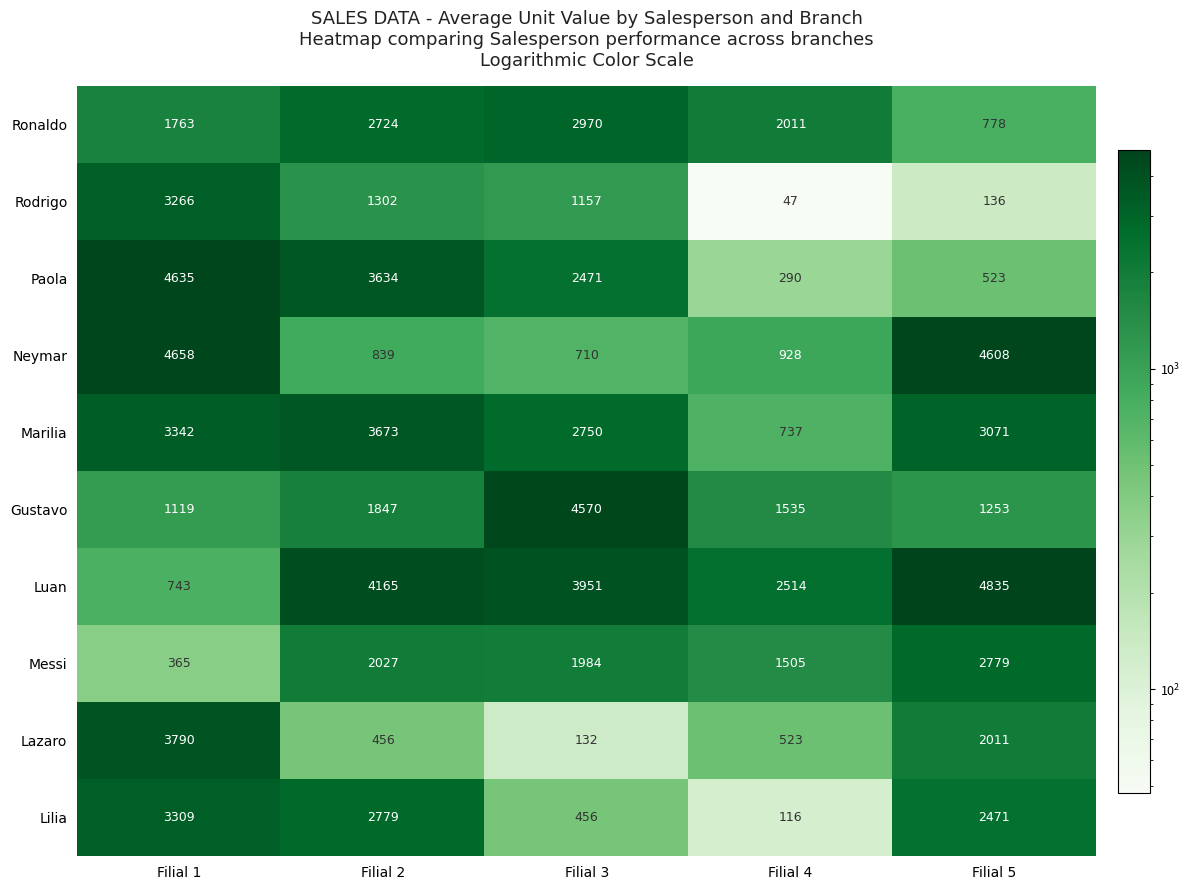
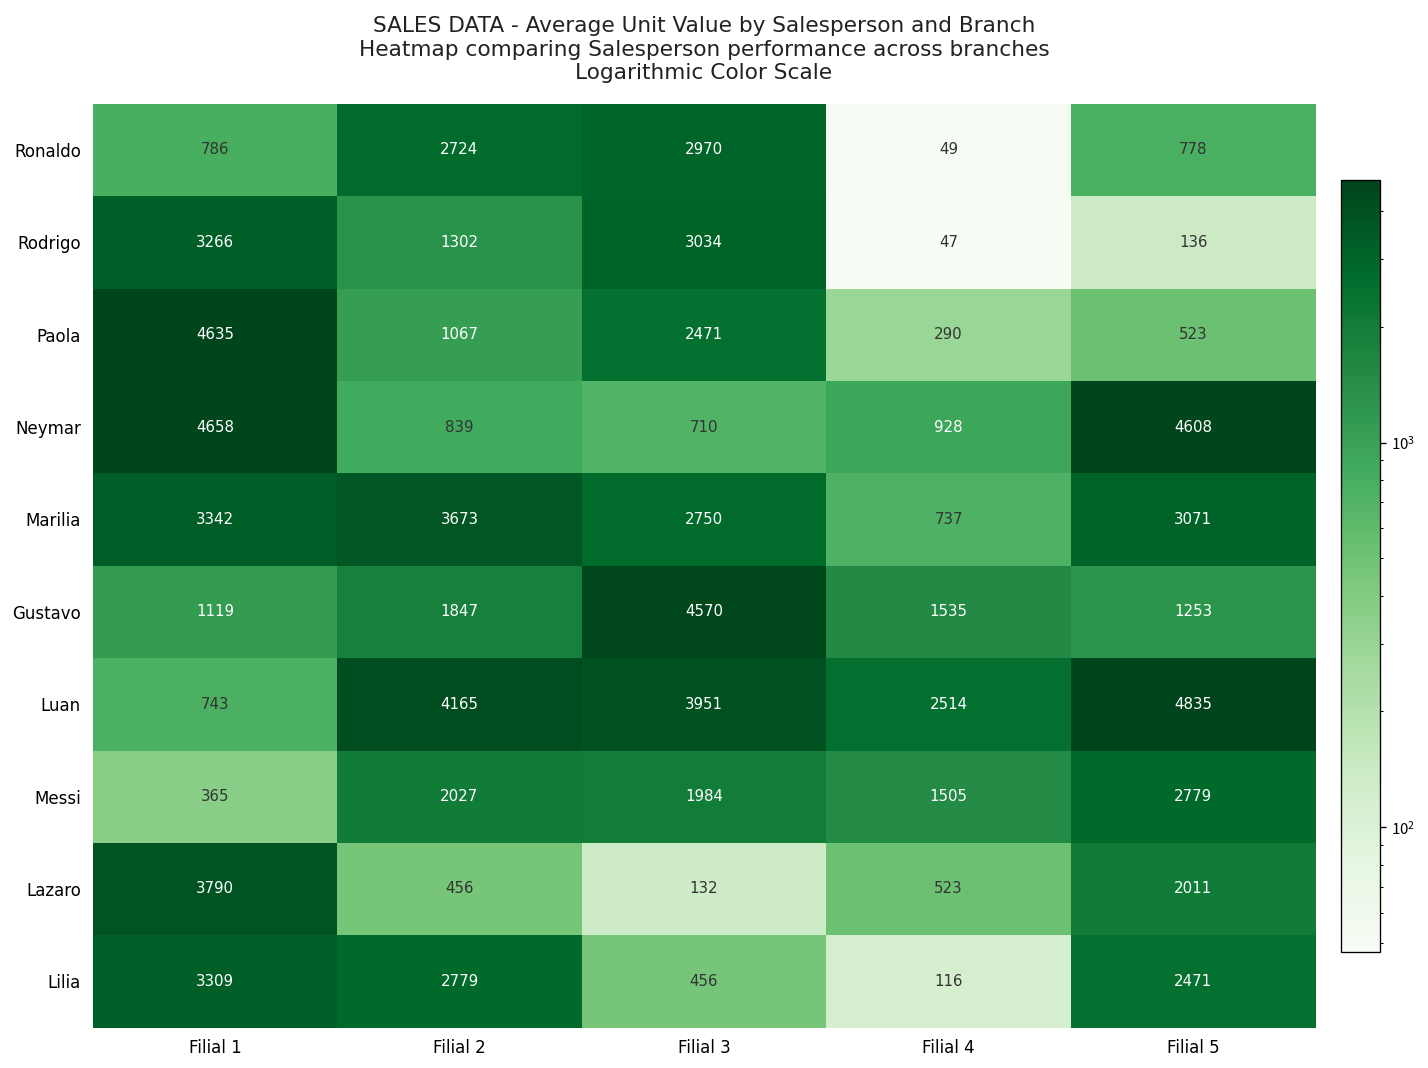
  {
    "Ronaldo": {
-     "Filial 1": 1763,
+     "Filial 1": 786,
      "Filial 2": 2724,
      "Filial 3": 2970,
-     "Filial 4": 2011,
+     "Filial 4": 49,
      "Filial 5": 778
    },
    "Rodrigo": {
      "Filial 1": 3266,
      "Filial 2": 1302,
-     "Filial 3": 1157,
+     "Filial 3": 3034,
      "Filial 4": 47,
      "Filial 5": 136
    },
    "Paola": {
      "Filial 1": 4635,
-     "Filial 2": 3634,
+     "Filial 2": 1067,
      "Filial 3": 2471,
      "Filial 4": 290,
      "Filial 5": 523
    },
    "Neymar": {
      "Filial 1": 4658,
      "Filial 2": 839,
      "Filial 3": 710,
      "Filial 4": 928,
      "Filial 5": 4608
    },
    "Marilia": {
      "Filial 1": 3342,
      "Filial 2": 3673,
      "Filial 3": 2750,
      "Filial 4": 737,
      "Filial 5": 3071
    },
    "Gustavo": {
      "Filial 1": 1119,
      "Filial 2": 1847,
      "Filial 3": 4570,
      "Filial 4": 1535,
      "Filial 5": 1253
    },
    "Luan": {
      "Filial 1": 743,
      "Filial 2": 4165,
      "Filial 3": 3951,
      "Filial 4": 2514,
      "Filial 5": 4835
    },
    "Messi": {
      "Filial 1": 365,
      "Filial 2": 2027,
      "Filial 3": 1984,
      "Filial 4": 1505,
      "Filial 5": 2779
    },
    "Lazaro": {
      "Filial 1": 3790,
      "Filial 2": 456,
      "Filial 3": 132,
      "Filial 4": 523,
      "Filial 5": 2011
    },
    "Lilia": {
      "Filial 1": 3309,
      "Filial 2": 2779,
      "Filial 3": 456,
      "Filial 4": 116,
      "Filial 5": 2471
    }
  }
